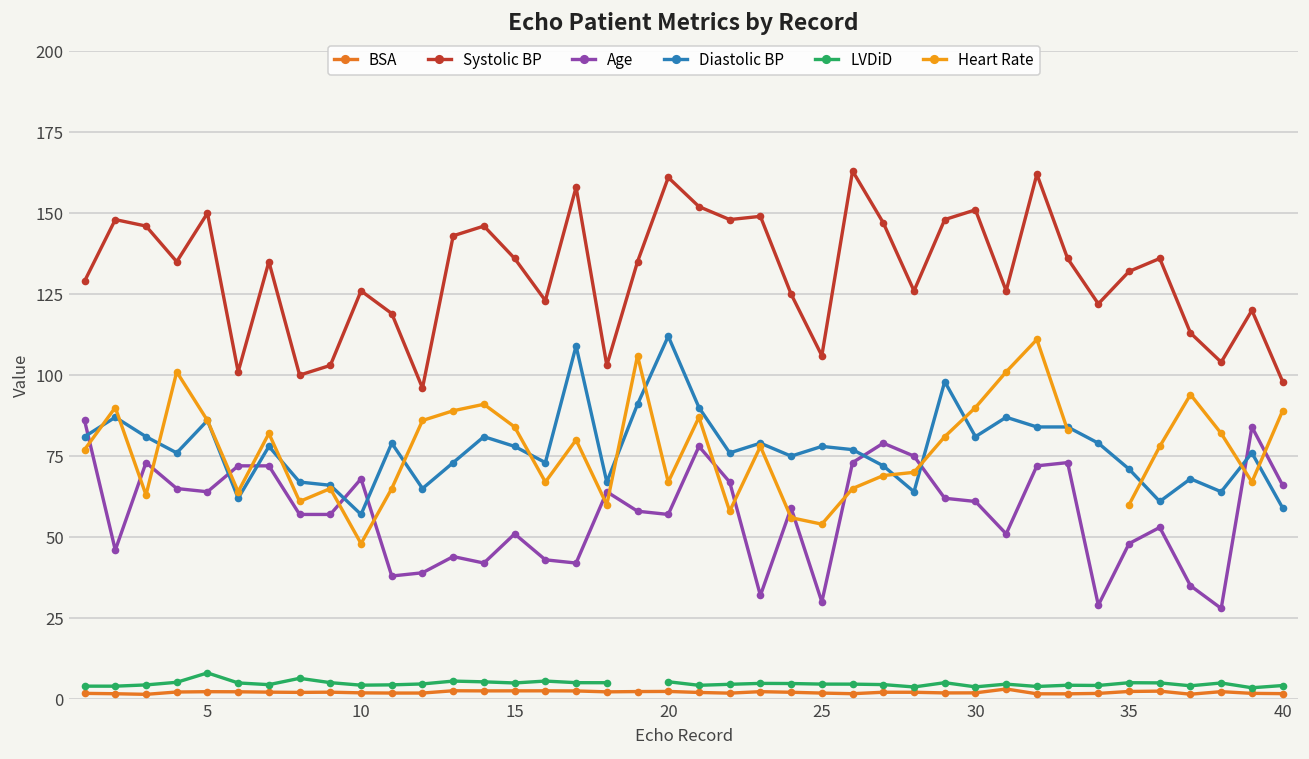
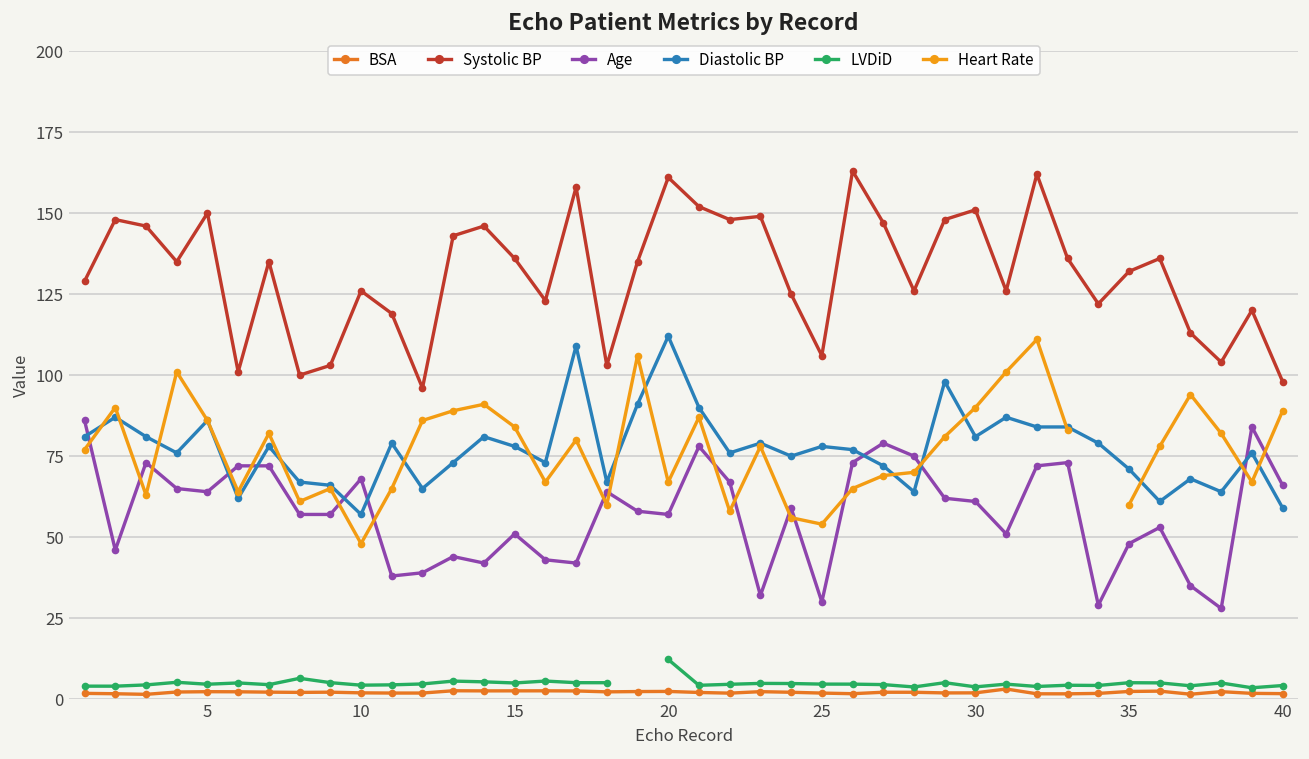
  {
    "Systolic BP": {
      "5": 150,
      "10": 126,
      "15": 136,
      "20": 161,
      "25": 106,
      "30": 151,
      "35": 132,
      "40": 98
    },
    "Age": {
      "5": 64,
      "10": 68,
      "15": 51,
      "20": 57,
      "25": 30,
      "30": 61,
      "35": 48,
      "40": 66
    },
    "Diastolic BP": {
      "10": 57,
      "15": 78,
      "20": 112,
      "25": 78,
      "30": 81,
      "35": 71,
      "40": 59
    },
    "LVDiD": {
-     "5": 8,
+     "5": 5,
      "10": 4,
      "15": 5,
-     "20": 5,
+     "20": 12,
      "25": 5,
      "30": 4,
      "35": 5,
      "40": 4
    }
  }
